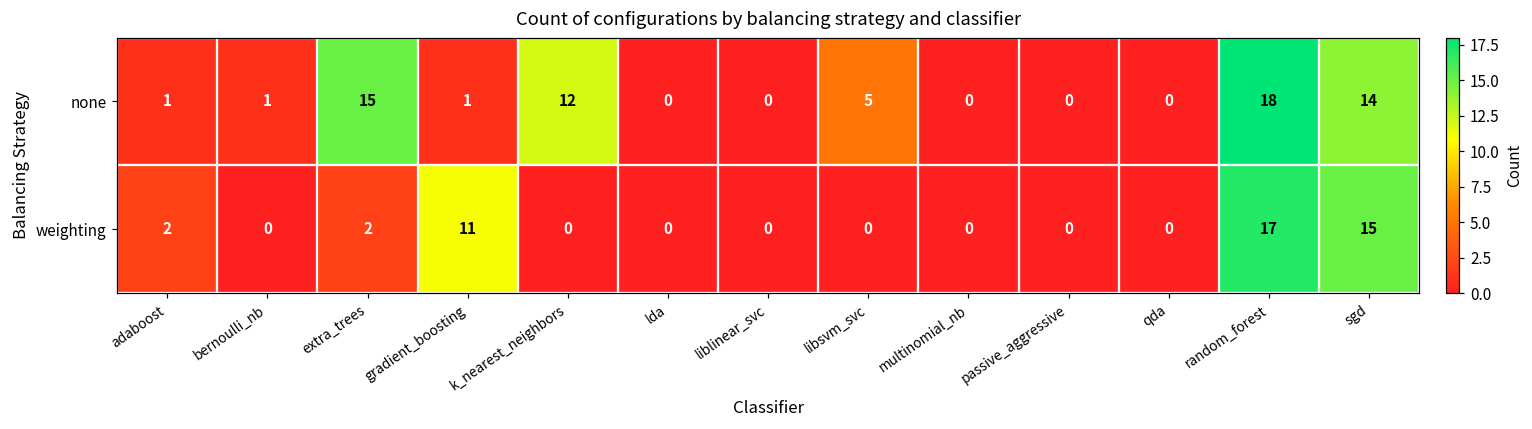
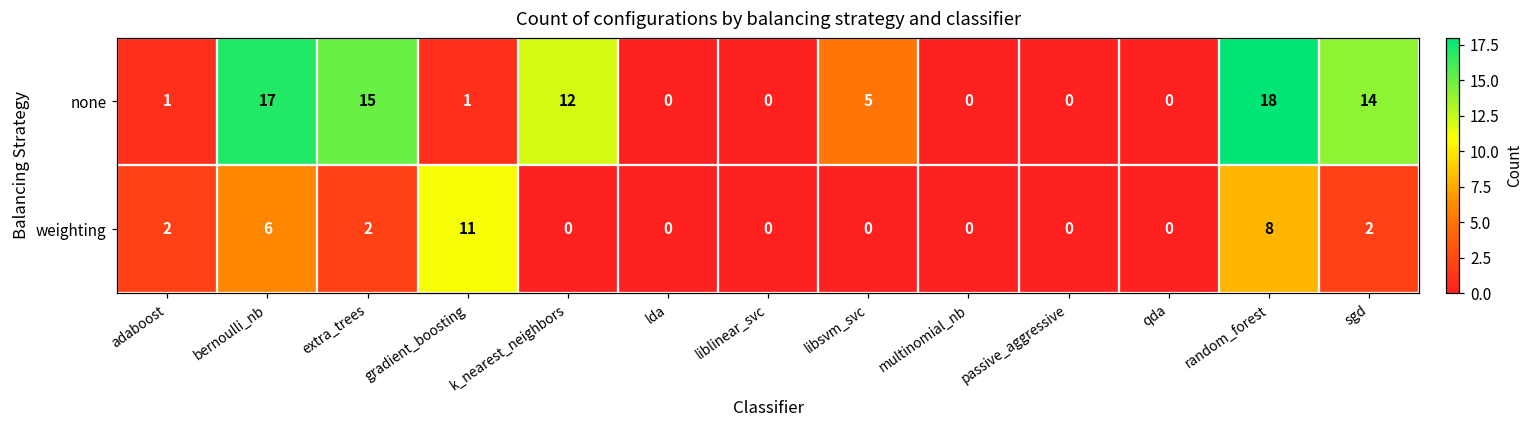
  {
    "none": {
      "adaboost": 1,
-     "bernoulli_nb": 1,
+     "bernoulli_nb": 17,
      "extra_trees": 15,
      "gradient_boosting": 1,
      "k_nearest_neighbors": 12,
      "lda": 0,
      "liblinear_svc": 0,
      "libsvm_svc": 5,
      "multinomial_nb": 0,
      "passive_aggressive": 0,
      "qda": 0,
      "random_forest": 18,
      "sgd": 14
    },
    "weighting": {
      "adaboost": 2,
-     "bernoulli_nb": 0,
+     "bernoulli_nb": 6,
      "extra_trees": 2,
      "gradient_boosting": 11,
      "k_nearest_neighbors": 0,
      "lda": 0,
      "liblinear_svc": 0,
      "libsvm_svc": 0,
      "multinomial_nb": 0,
      "passive_aggressive": 0,
      "qda": 0,
-     "random_forest": 17,
-     "sgd": 15
+     "random_forest": 8,
+     "sgd": 2
    }
  }
